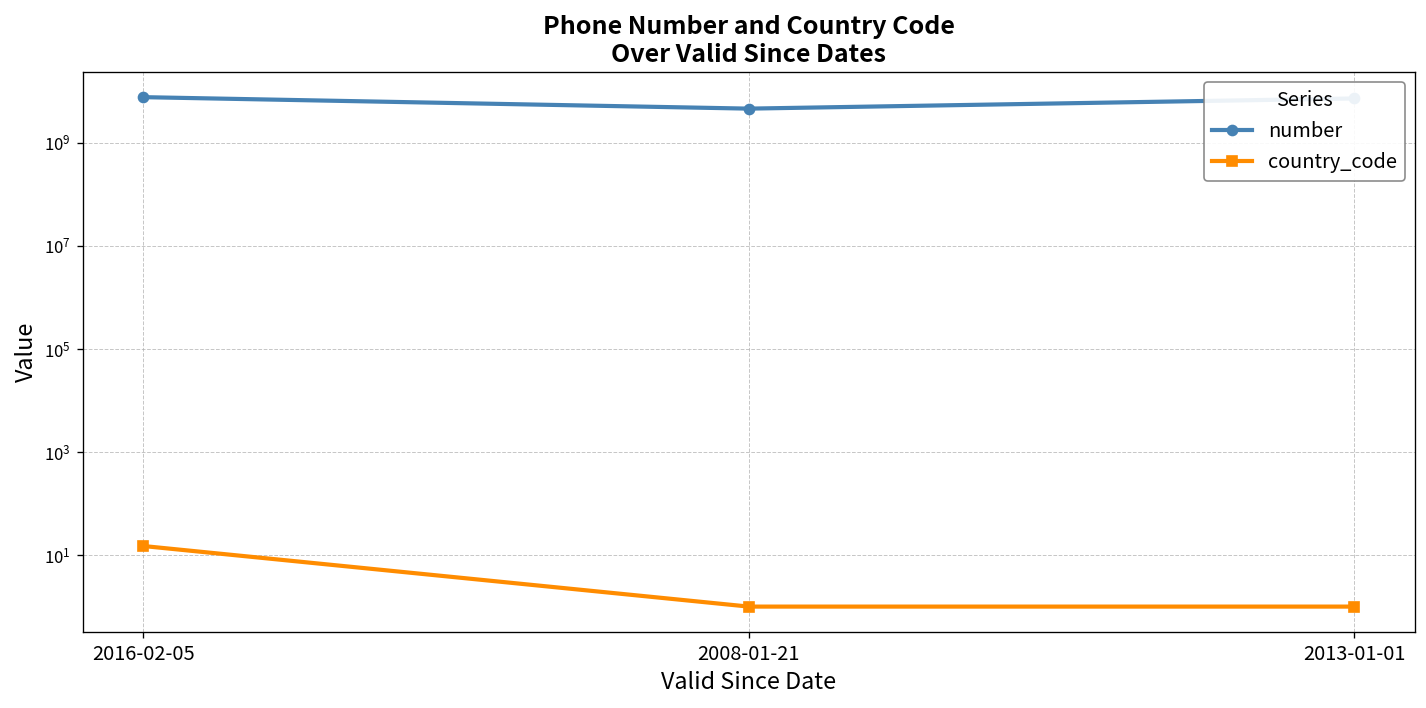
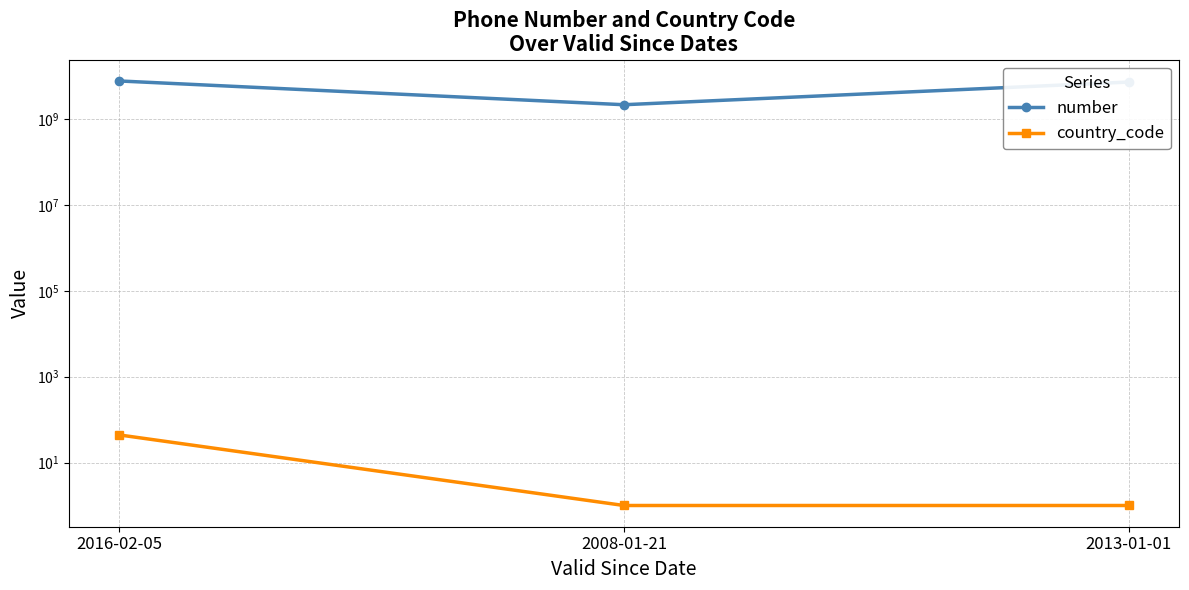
  {
    "number": {
      "2016-02-05": 8000000000,
-     "2008-01-21": 5000000000
+     "2008-01-21": 2000000000
    },
    "country_code": {
-     "2016-02-05": 15,
+     "2016-02-05": 40,
      "2008-01-21": 1,
      "2013-01-01": 1
    }
  }
